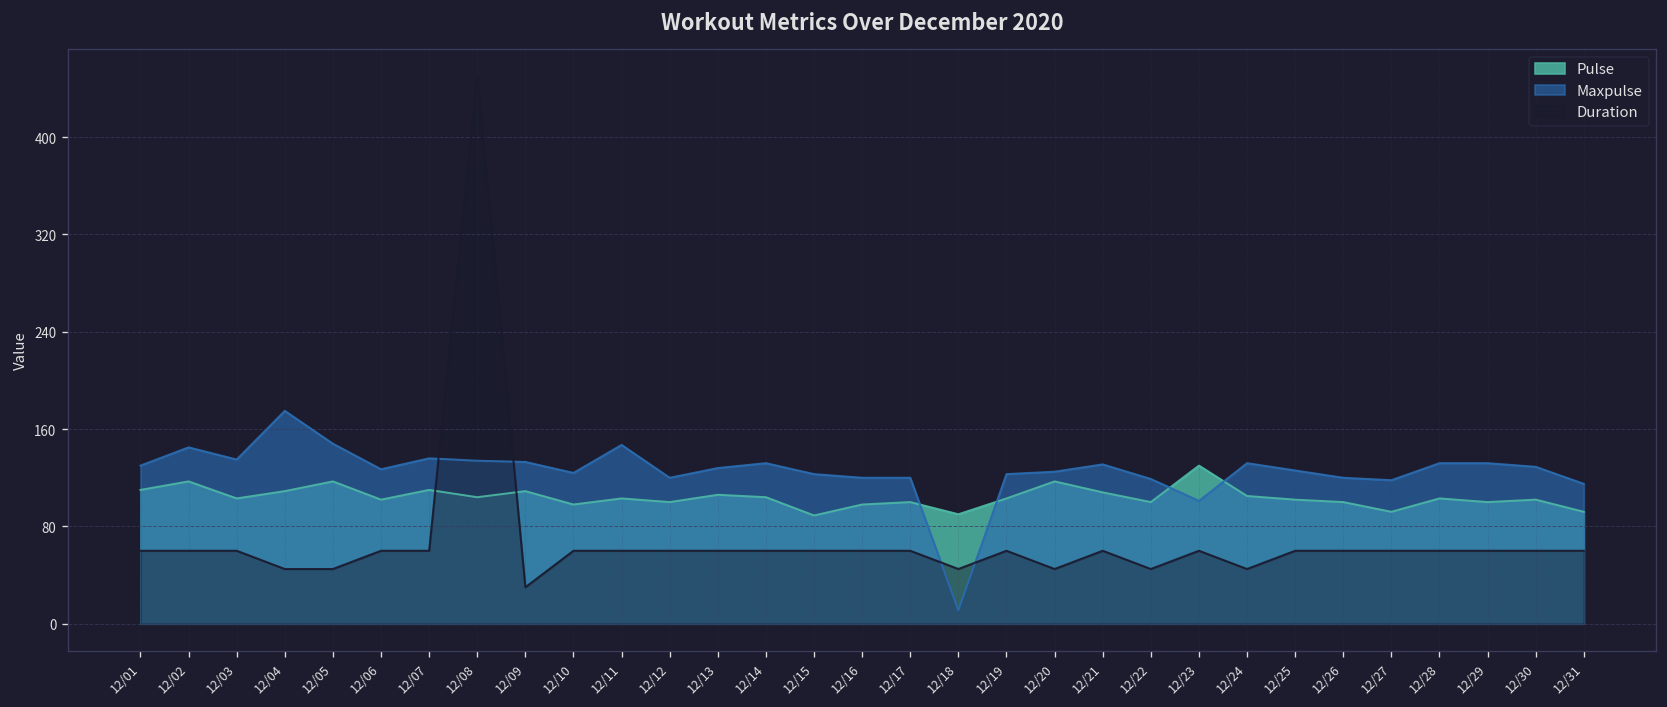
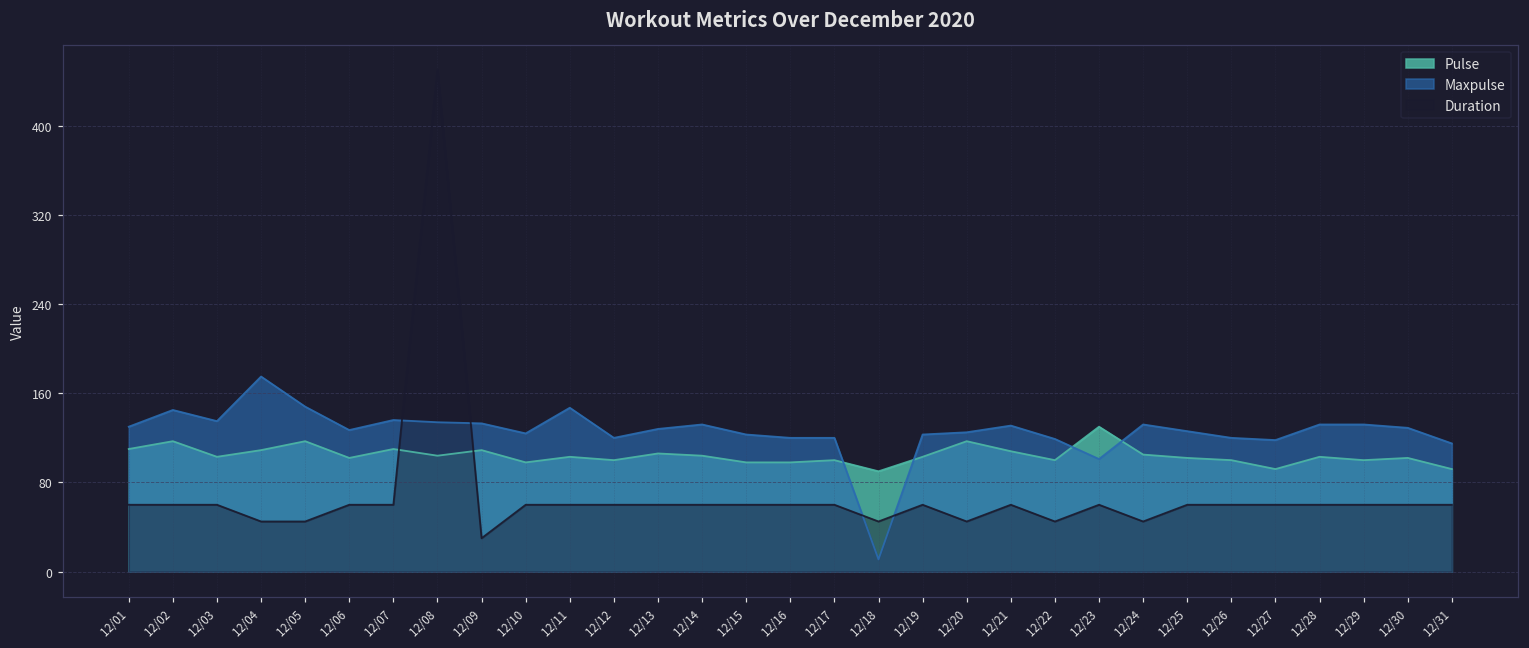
  {
    "Pulse": {
      "12/01": 110,
      "12/02": 117,
      "12/03": 103,
      "12/04": 109,
      "12/05": 117,
      "12/06": 102,
      "12/07": 110,
      "12/08": 104,
      "12/09": 109,
      "12/10": 98,
      "12/11": 103,
      "12/12": 100,
      "12/13": 106,
      "12/14": 104,
-     "12/15": 89,
+     "12/15": 98,
      "12/16": 98,
      "12/17": 100,
      "12/18": 90,
      "12/19": 103,
      "12/20": 117,
      "12/21": 108,
      "12/22": 100,
      "12/23": 130,
      "12/24": 105,
      "12/25": 102,
      "12/26": 100,
      "12/27": 92,
      "12/28": 103,
      "12/29": 100,
      "12/30": 102,
      "12/31": 92
    },
    "Maxpulse": {
      "12/01": 130,
      "12/02": 145,
      "12/03": 135,
      "12/04": 175,
      "12/05": 148,
      "12/06": 127,
      "12/07": 136,
      "12/08": 134,
      "12/09": 133,
      "12/10": 124,
      "12/11": 147,
      "12/12": 120,
      "12/13": 128,
      "12/14": 132,
      "12/15": 123,
      "12/16": 120,
      "12/17": 120,
      "12/18": 11,
      "12/19": 123,
      "12/20": 125,
      "12/21": 131,
      "12/22": 119,
      "12/23": 101,
      "12/24": 132,
      "12/25": 126,
      "12/26": 120,
      "12/27": 118,
      "12/28": 132,
      "12/29": 132,
      "12/30": 129,
      "12/31": 115
    },
    "Duration": {
      "12/01": 60,
      "12/02": 60,
      "12/03": 60,
      "12/04": 45,
      "12/05": 45,
      "12/06": 60,
      "12/07": 60,
      "12/08": 450,
      "12/09": 30,
      "12/10": 60,
      "12/11": 60,
      "12/12": 60,
      "12/13": 60,
      "12/14": 60,
      "12/15": 60,
      "12/16": 60,
      "12/17": 60,
      "12/18": 45,
      "12/19": 60,
      "12/20": 45,
      "12/21": 60,
      "12/22": 45,
      "12/23": 60,
      "12/24": 45,
      "12/25": 60,
      "12/26": 60,
      "12/27": 60,
      "12/28": 60,
      "12/29": 60,
      "12/30": 60,
      "12/31": 60
    }
  }
